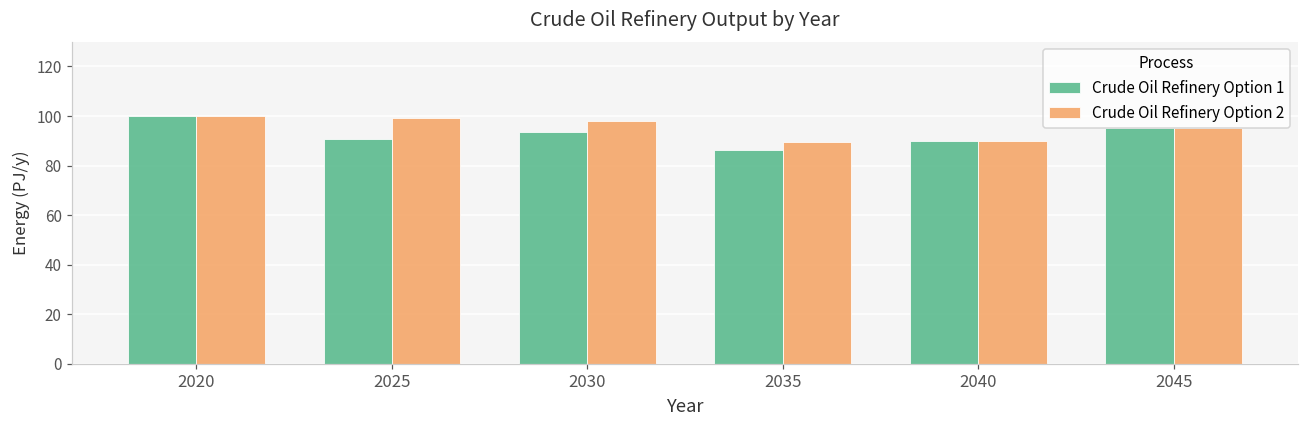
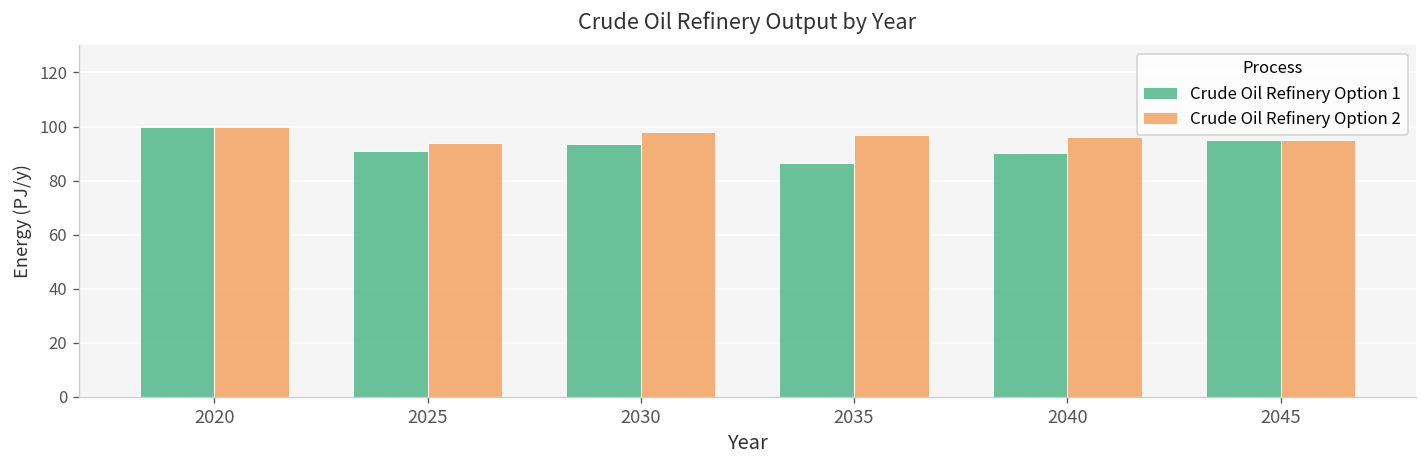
  {
    "Crude Oil Refinery Option 1": {
      "2020": 100,
      "2025": 91,
      "2030": 94,
      "2035": 86,
      "2040": 90,
      "2045": 95
    },
    "Crude Oil Refinery Option 2": {
      "2020": 100,
-     "2025": 99,
+     "2025": 94,
      "2030": 98,
-     "2035": 89,
-     "2040": 90,
+     "2035": 97,
+     "2040": 96,
      "2045": 95
    }
  }
